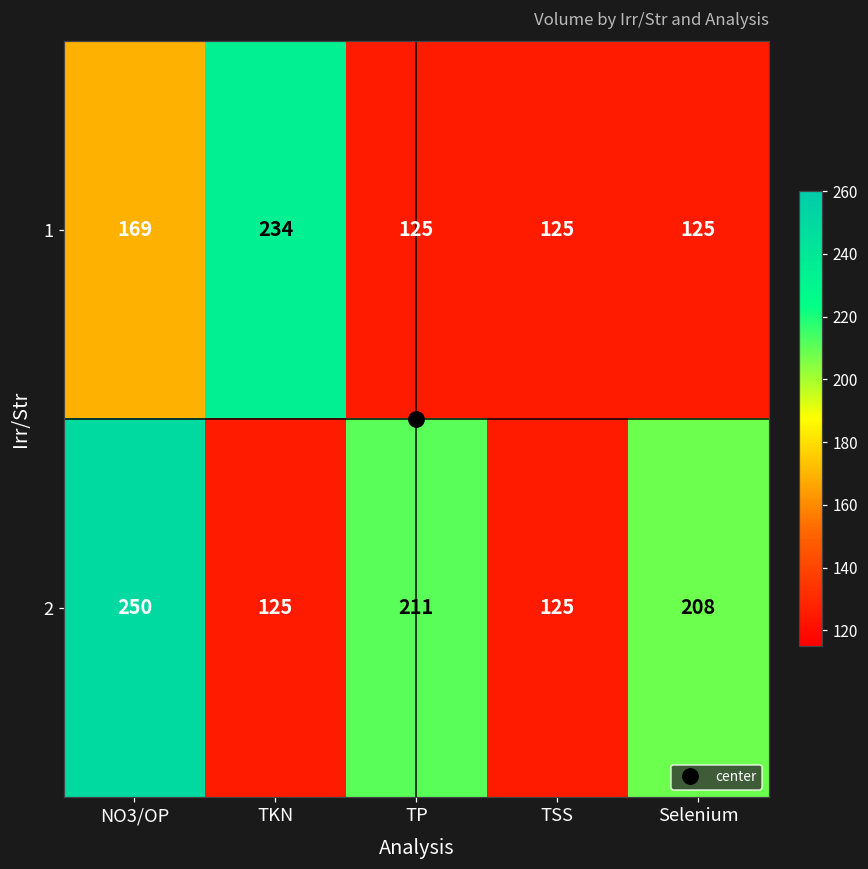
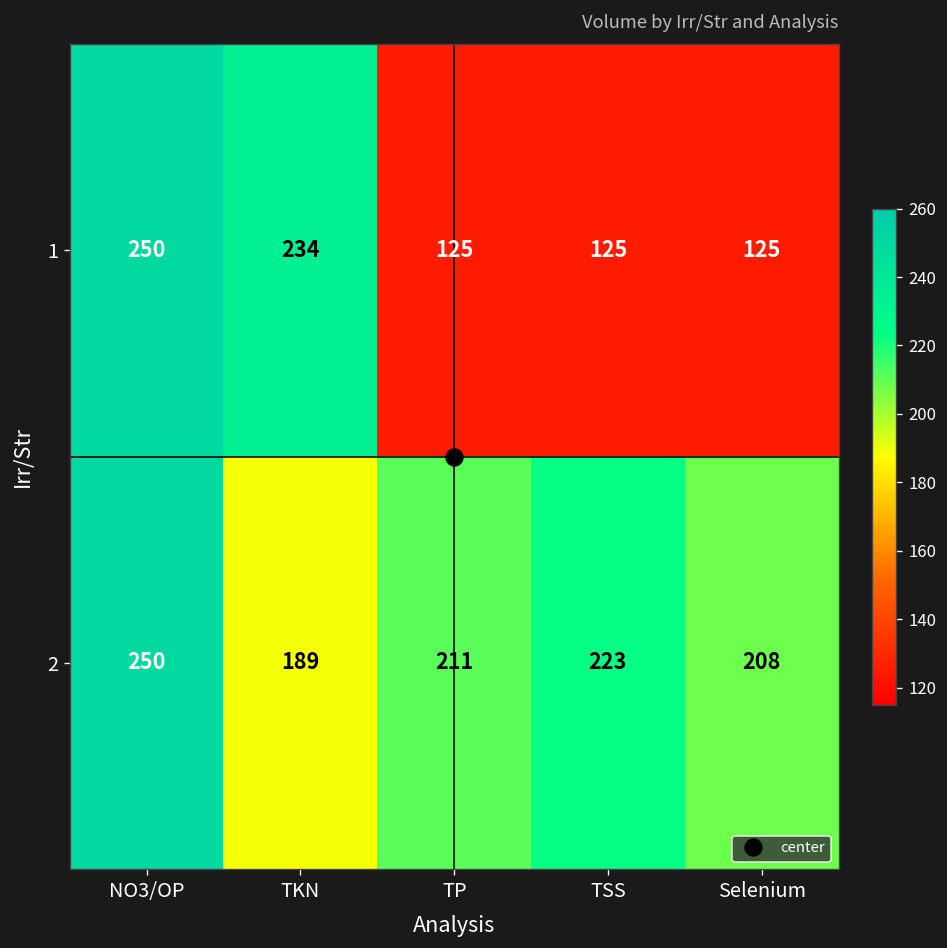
  {
    "1": {
-     "NO3/OP": 169,
+     "NO3/OP": 250,
      "TKN": 234,
      "TP": 125,
      "TSS": 125,
      "Selenium": 125
    },
    "2": {
      "NO3/OP": 250,
-     "TKN": 125,
+     "TKN": 189,
      "TP": 211,
-     "TSS": 125,
+     "TSS": 223,
      "Selenium": 208
    }
  }
